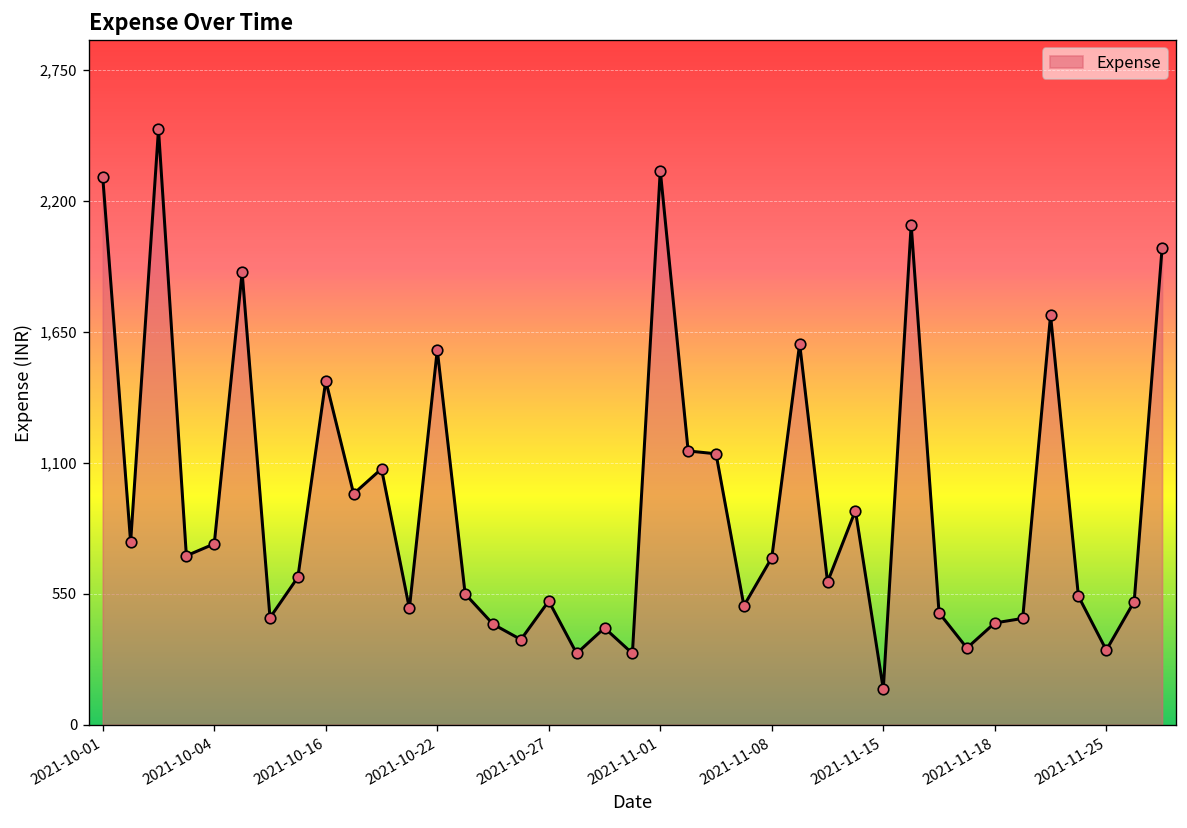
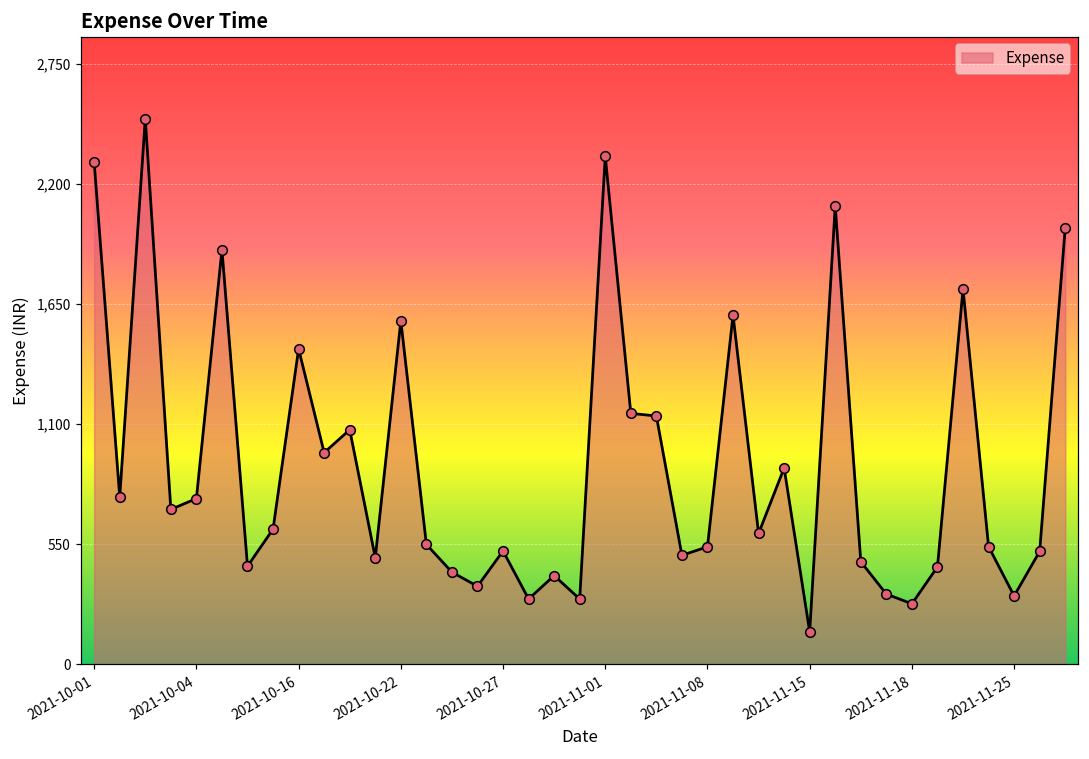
  {
    "2021-10-16": "1,450",
    "2021-11-01": "2,330",
-   "2021-11-08": "700",
-   "2021-11-18": "430",
+   "2021-11-08": "540",
+   "2021-11-18": "280",
    "2021-11-25": "310"
  }
